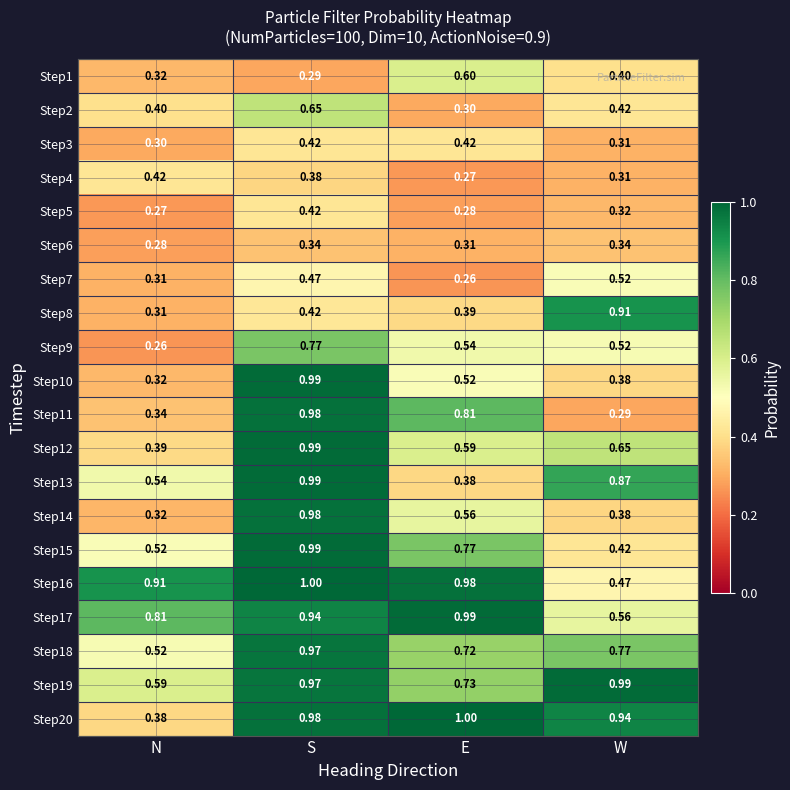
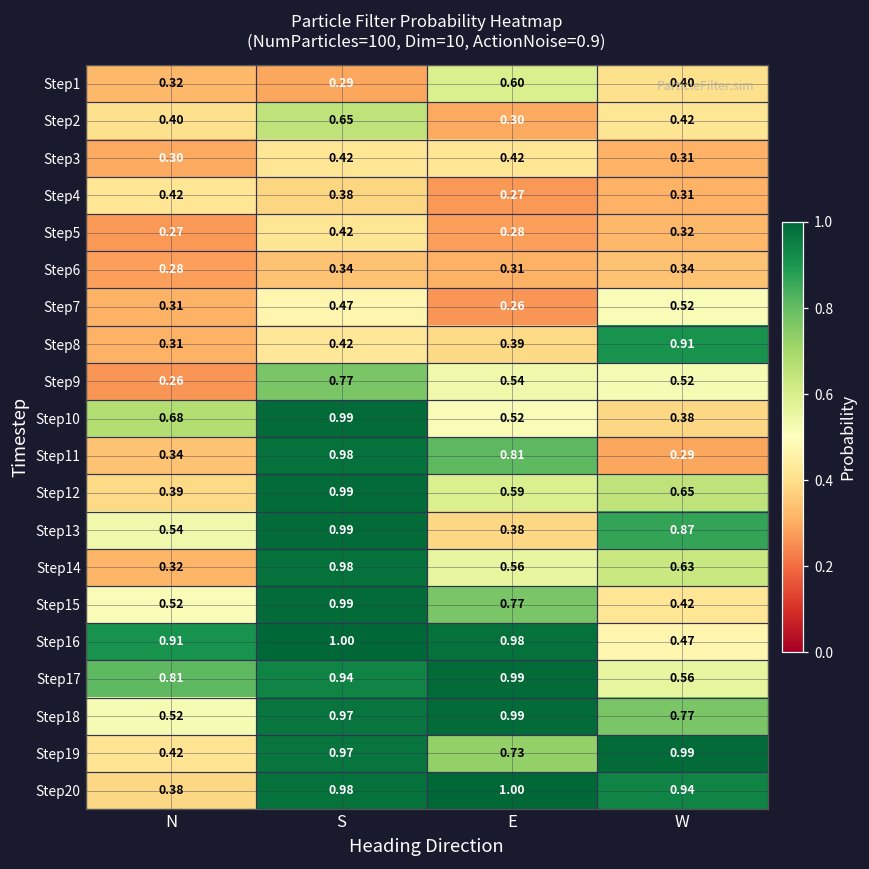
  {
    "Step1": {
      "N": 0.32,
      "S": 0.29,
      "E": 0.60
    },
    "Step2": {
      "N": 0.40,
      "S": 0.65,
      "E": 0.30,
      "W": 0.42
    },
    "Step3": {
      "N": 0.30,
      "S": 0.42,
      "E": 0.42,
      "W": 0.31
    },
    "Step4": {
      "N": 0.42,
      "S": 0.38,
      "E": 0.27,
      "W": 0.31
    },
    "Step5": {
      "N": 0.27,
      "S": 0.42,
      "E": 0.28,
      "W": 0.32
    },
    "Step6": {
      "N": 0.28,
      "S": 0.34,
      "E": 0.31,
      "W": 0.34
    },
    "Step7": {
      "N": 0.31,
      "S": 0.47,
      "E": 0.26,
      "W": 0.52
    },
    "Step8": {
      "N": 0.31,
      "S": 0.42,
      "E": 0.39,
      "W": 0.91
    },
    "Step9": {
      "N": 0.26,
      "S": 0.77,
      "E": 0.54,
      "W": 0.52
    },
    "Step10": {
-     "N": 0.32,
+     "N": 0.68,
      "S": 0.99,
      "E": 0.52,
      "W": 0.38
    },
    "Step11": {
      "N": 0.34,
      "S": 0.98,
      "E": 0.81,
      "W": 0.29
    },
    "Step12": {
      "N": 0.39,
      "S": 0.99,
      "E": 0.59,
      "W": 0.65
    },
    "Step13": {
      "N": 0.54,
      "S": 0.99,
      "E": 0.38,
      "W": 0.87
    },
    "Step14": {
      "N": 0.32,
      "S": 0.98,
      "E": 0.56,
-     "W": 0.38
+     "W": 0.63
    },
    "Step15": {
      "N": 0.52,
      "S": 0.99,
      "E": 0.77,
      "W": 0.42
    },
    "Step16": {
      "N": 0.91,
      "S": 1.00,
      "E": 0.98,
      "W": 0.47
    },
    "Step17": {
      "N": 0.81,
      "S": 0.94,
      "E": 0.99,
      "W": 0.56
    },
    "Step18": {
      "N": 0.52,
      "S": 0.97,
-     "E": 0.72,
+     "E": 0.99,
      "W": 0.77
    },
    "Step19": {
-     "N": 0.59,
+     "N": 0.42,
      "S": 0.97,
      "E": 0.73,
      "W": 0.99
    },
    "Step20": {
      "N": 0.38,
      "S": 0.98,
      "E": 1.00,
      "W": 0.94
    }
  }
